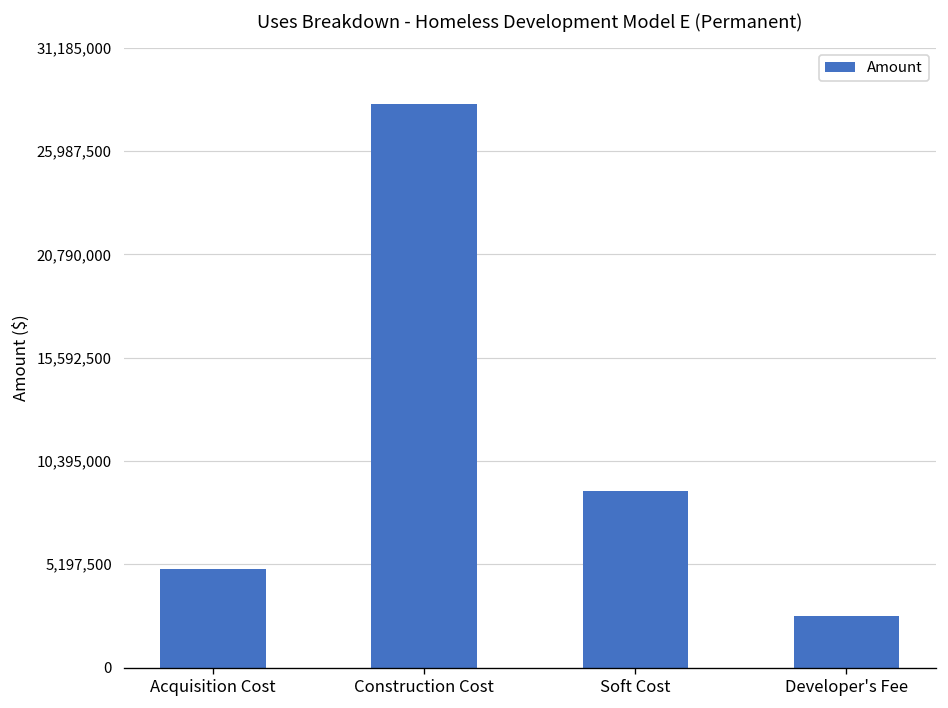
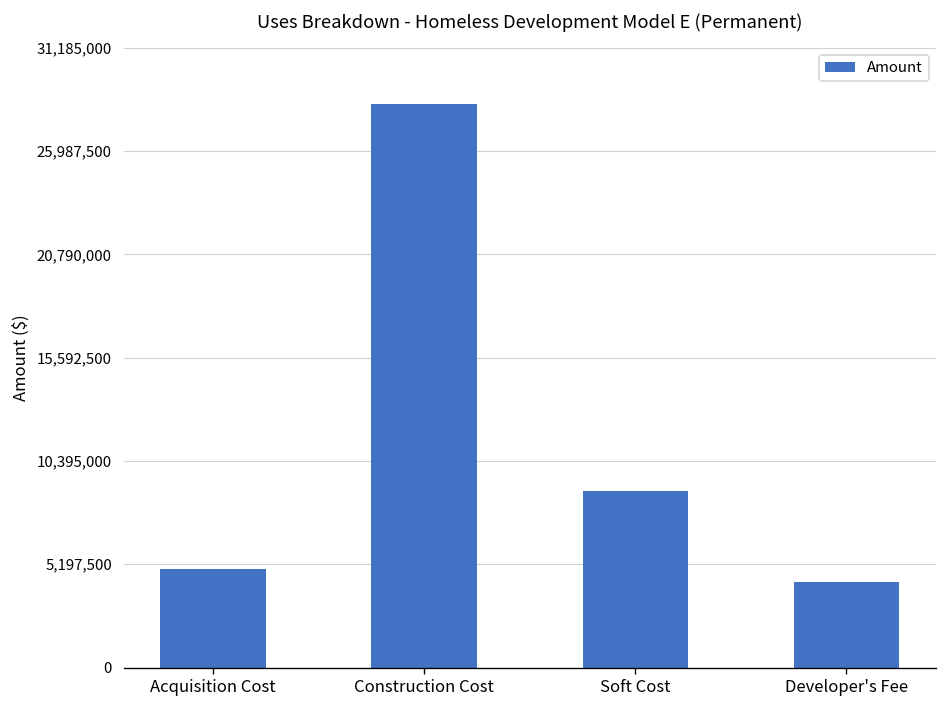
  {
    "Acquisition Cost": "5,000,000",
    "Construction Cost": "28,400,000",
    "Soft Cost": "8,900,000",
-   "Developer's Fee": "2,600,000"
+   "Developer's Fee": "4,300,000"
  }
